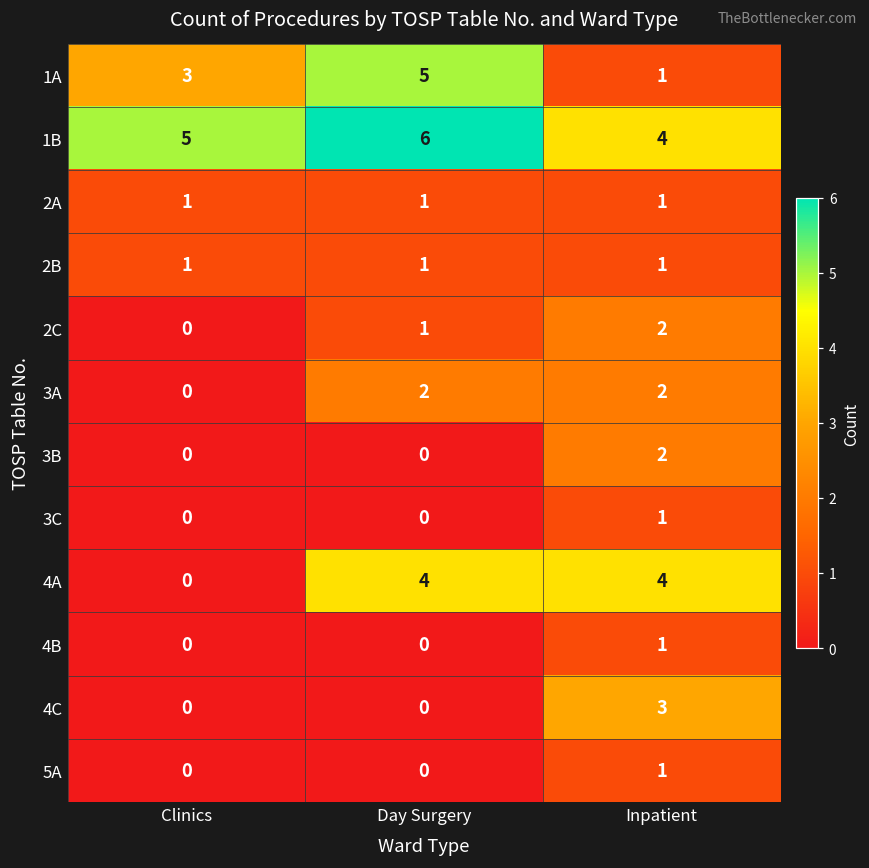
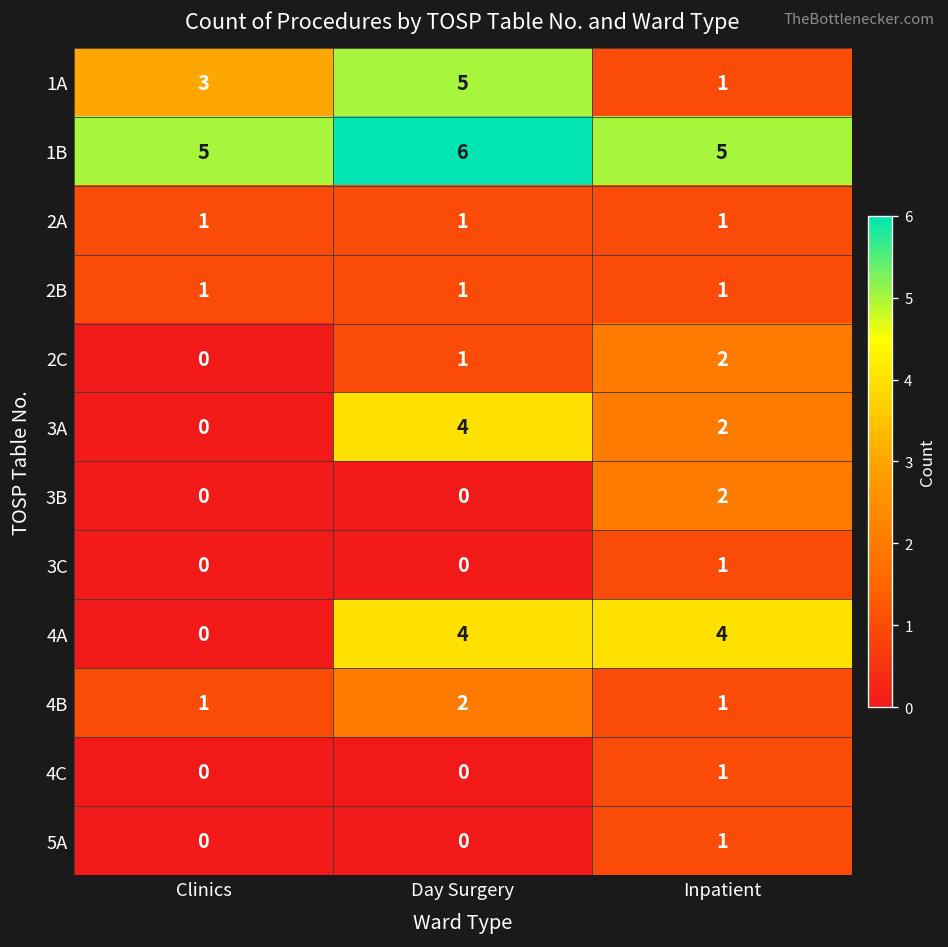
  {
    "1A": {
      "Clinics": 3,
      "Day Surgery": 5,
      "Inpatient": 1
    },
    "1B": {
      "Clinics": 5,
      "Day Surgery": 6,
-     "Inpatient": 4
+     "Inpatient": 5
    },
    "2A": {
      "Clinics": 1,
      "Day Surgery": 1,
      "Inpatient": 1
    },
    "2B": {
      "Clinics": 1,
      "Day Surgery": 1,
      "Inpatient": 1
    },
    "2C": {
      "Clinics": 0,
      "Day Surgery": 1,
      "Inpatient": 2
    },
    "3A": {
      "Clinics": 0,
-     "Day Surgery": 2,
+     "Day Surgery": 4,
      "Inpatient": 2
    },
    "3B": {
      "Clinics": 0,
      "Day Surgery": 0,
      "Inpatient": 2
    },
    "3C": {
      "Clinics": 0,
      "Day Surgery": 0,
      "Inpatient": 1
    },
    "4A": {
      "Clinics": 0,
      "Day Surgery": 4,
      "Inpatient": 4
    },
    "4B": {
-     "Clinics": 0,
-     "Day Surgery": 0,
+     "Clinics": 1,
+     "Day Surgery": 2,
      "Inpatient": 1
    },
    "4C": {
      "Clinics": 0,
      "Day Surgery": 0,
-     "Inpatient": 3
+     "Inpatient": 1
    },
    "5A": {
      "Clinics": 0,
      "Day Surgery": 0,
      "Inpatient": 1
    }
  }
